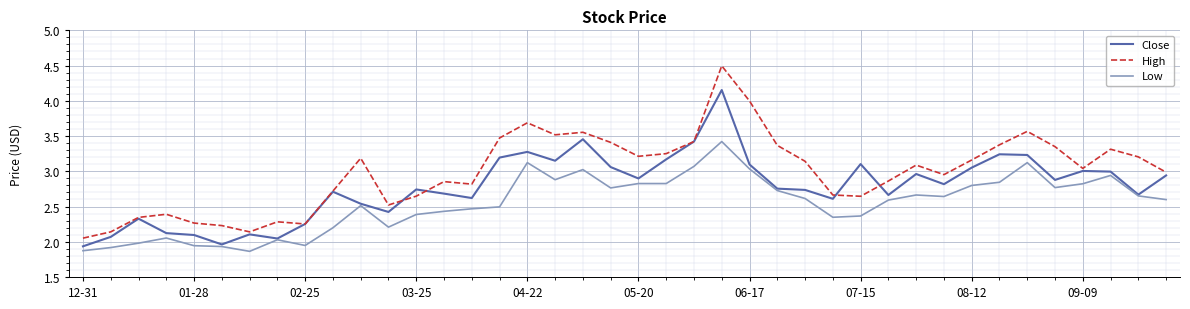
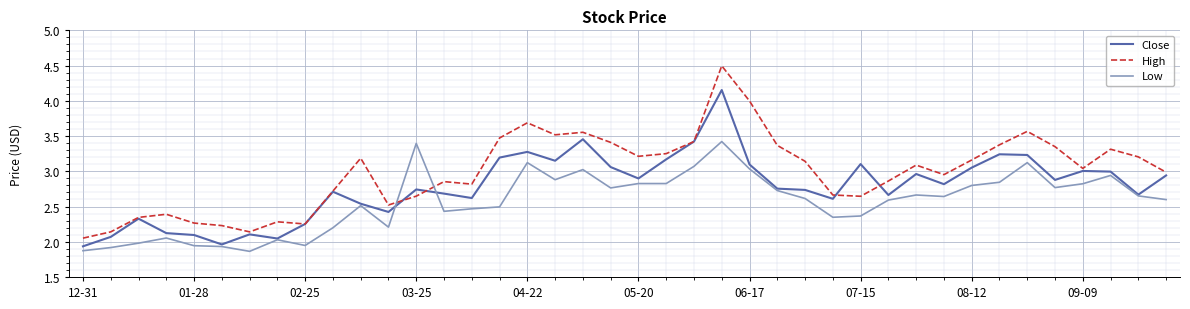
  {
    "Close": {
      "12-31": 1.9,
      "01-28": 2.1,
      "03-25": 2.7,
      "04-22": 3.3,
      "05-20": 2.9,
      "06-17": 3.1,
      "07-15": 3.1,
      "08-12": 3.1,
      "09-09": 3.0
    },
    "High": {
      "12-31": 2.1,
      "01-28": 2.3,
      "03-25": 2.6,
      "04-22": 3.7,
      "05-20": 3.2,
      "06-17": 4.0,
      "07-15": 2.6,
      "08-12": 3.2,
      "09-09": 3.0
    },
    "Low": {
      "12-31": 1.9,
      "01-28": 1.9,
      "02-25": 1.9,
-     "03-25": 2.4,
+     "03-25": 3.4,
      "04-22": 3.1,
      "05-20": 2.8,
      "06-17": 3.0,
      "07-15": 2.4,
      "08-12": 2.8,
      "09-09": 2.8
    }
  }
